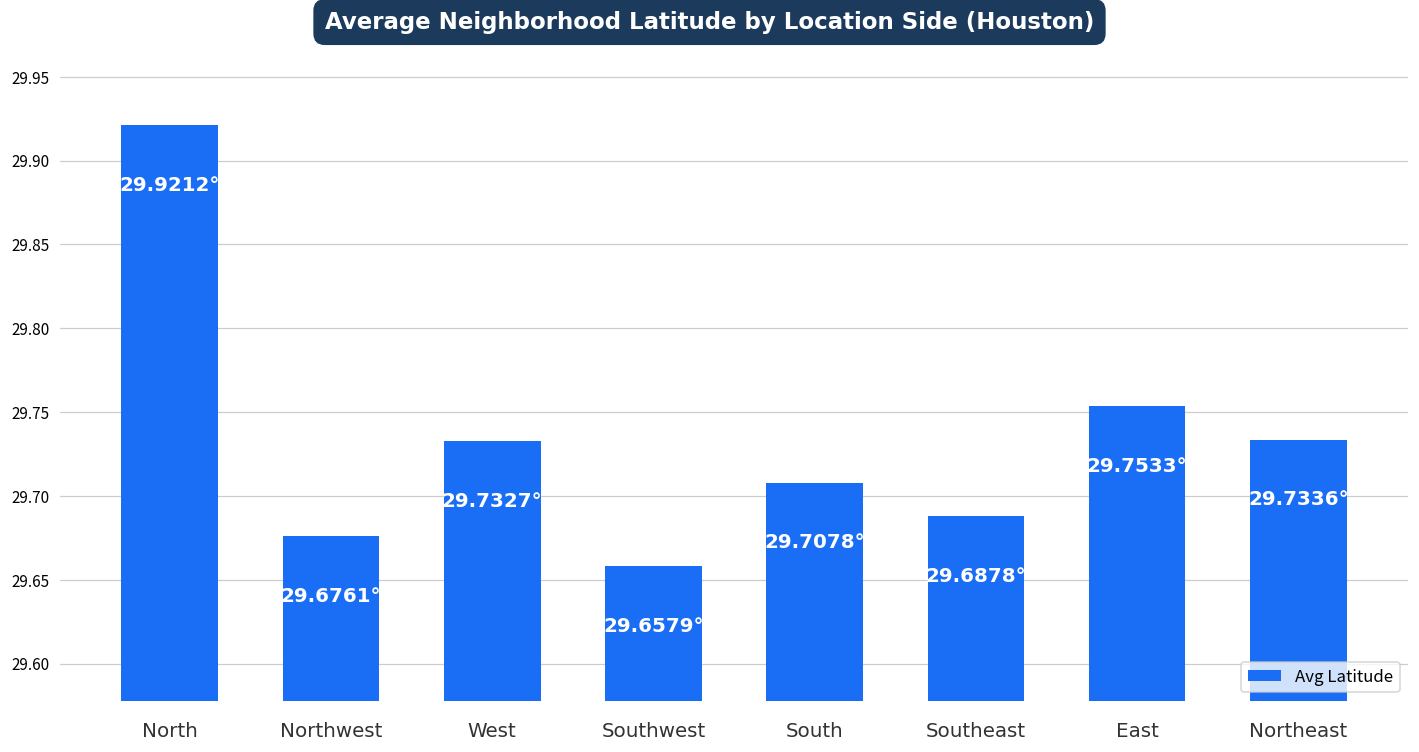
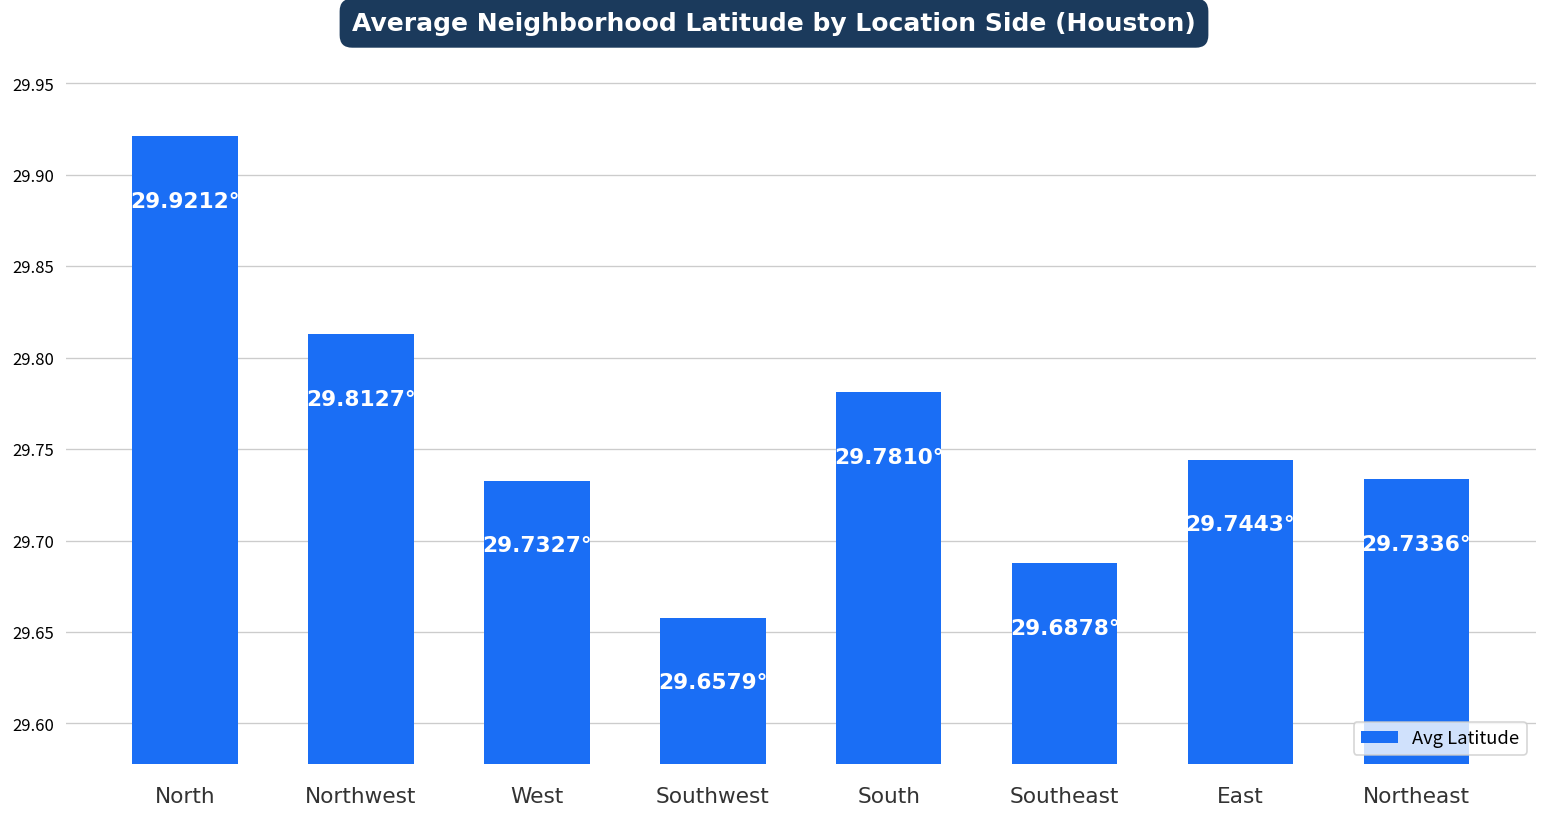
  {
    "North": "29.9212°",
-   "Northwest": "29.6761°",
+   "Northwest": "29.8127°",
    "West": "29.7327°",
    "Southwest": "29.6579°",
-   "South": "29.7078°",
+   "South": "29.7810°",
    "Southeast": "29.6878°",
-   "East": "29.7533°",
+   "East": "29.7443°",
    "Northeast": "29.7336°"
  }
